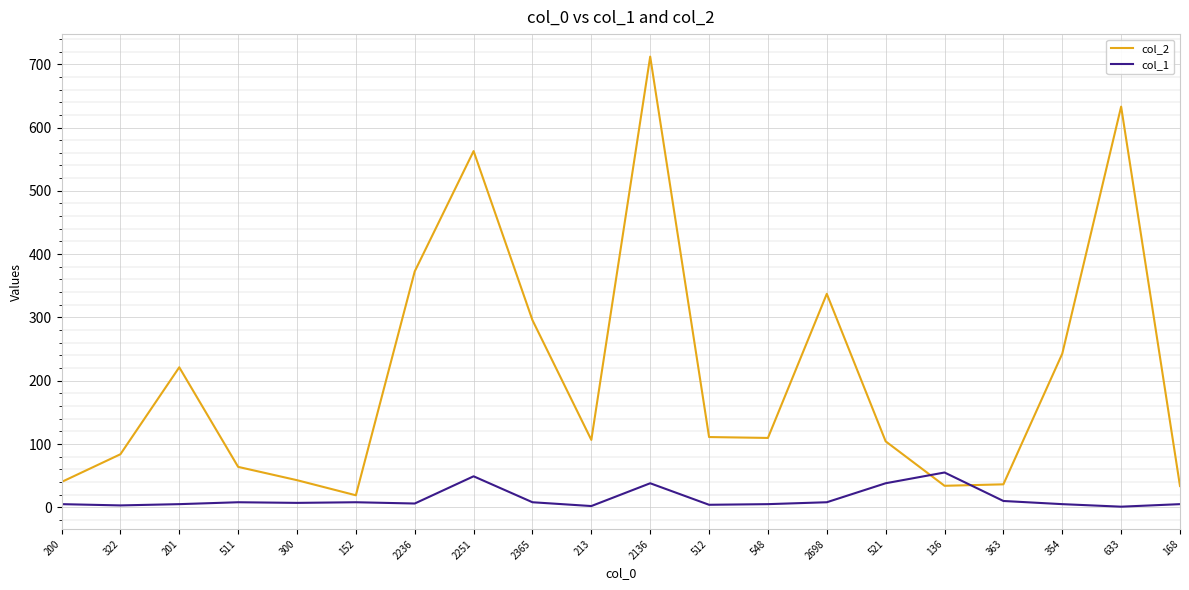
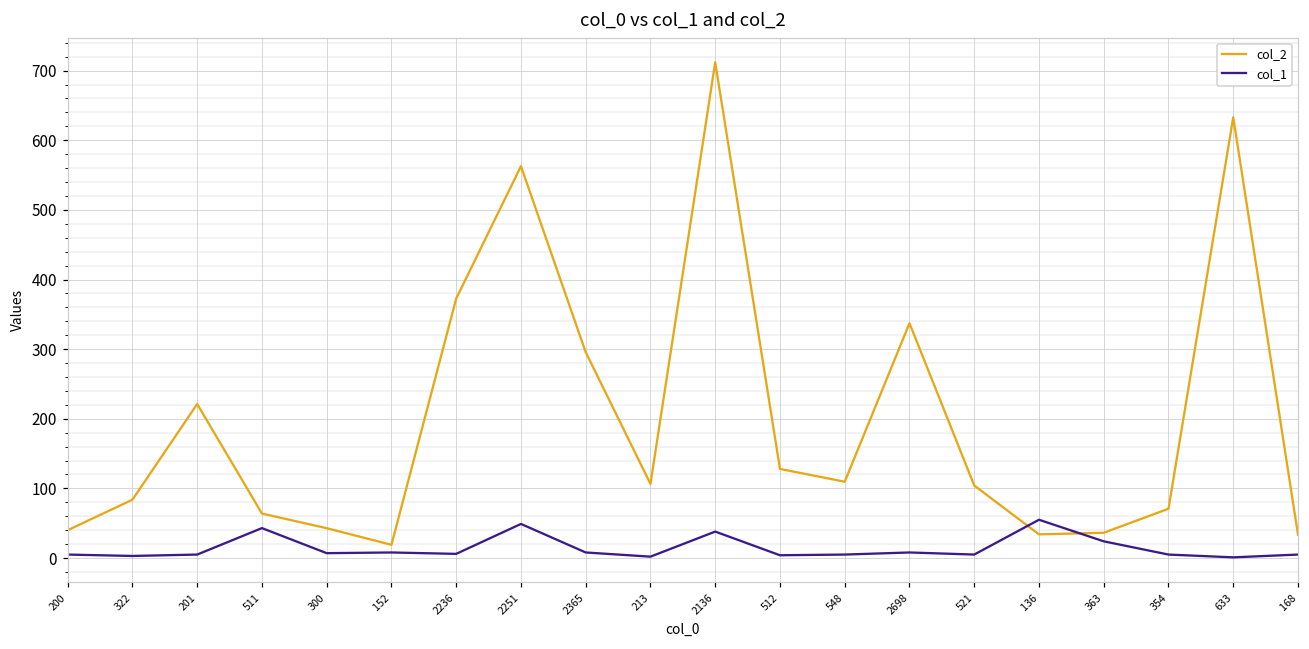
  {
    "col_2": {
      "200": 40,
      "322": 80,
      "201": 220,
      "511": 60,
      "300": 40,
      "152": 20,
      "2236": 370,
      "2251": 560,
      "2365": 300,
      "213": 110,
      "2136": 710,
-     "512": 110,
+     "512": 130,
      "548": 110,
      "2698": 340,
      "521": 100,
      "136": 30,
      "363": 40,
-     "354": 240,
+     "354": 70,
      "633": 630,
      "168": 30
    },
    "col_1": {
      "200": 10,
      "322": 0,
      "201": 10,
-     "511": 10,
+     "511": 40,
      "300": 10,
      "152": 10,
      "2236": 10,
      "2251": 50,
      "2365": 10,
      "213": 0,
      "2136": 40,
      "512": 0,
      "548": 10,
      "2698": 10,
-     "521": 40,
+     "521": 10,
      "136": 60,
-     "363": 10,
+     "363": 20,
      "354": 10,
      "633": 0,
      "168": 10
    }
  }
